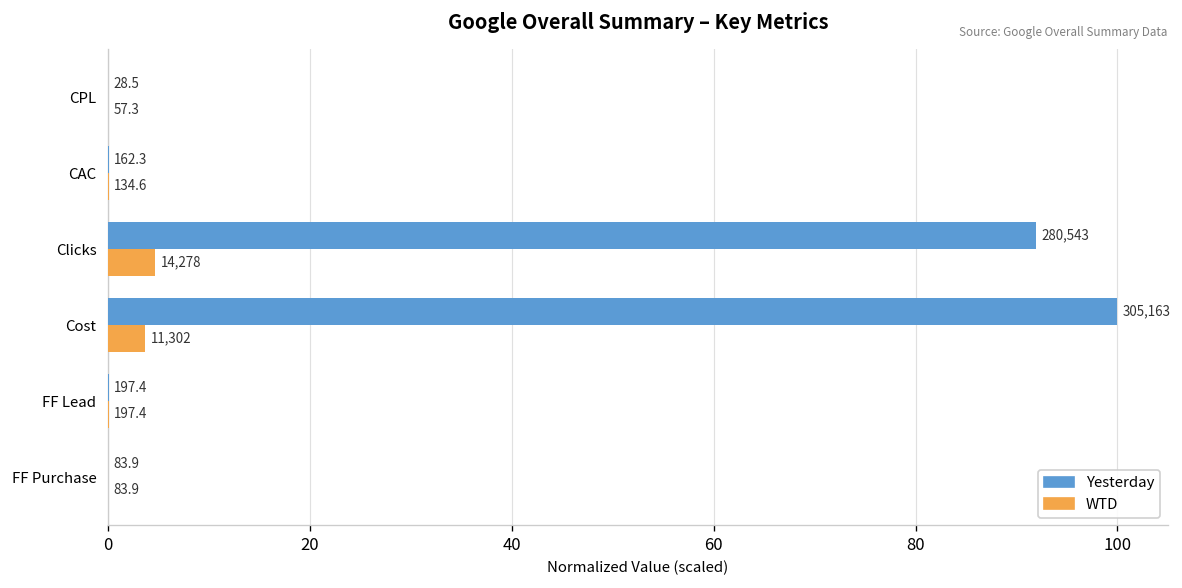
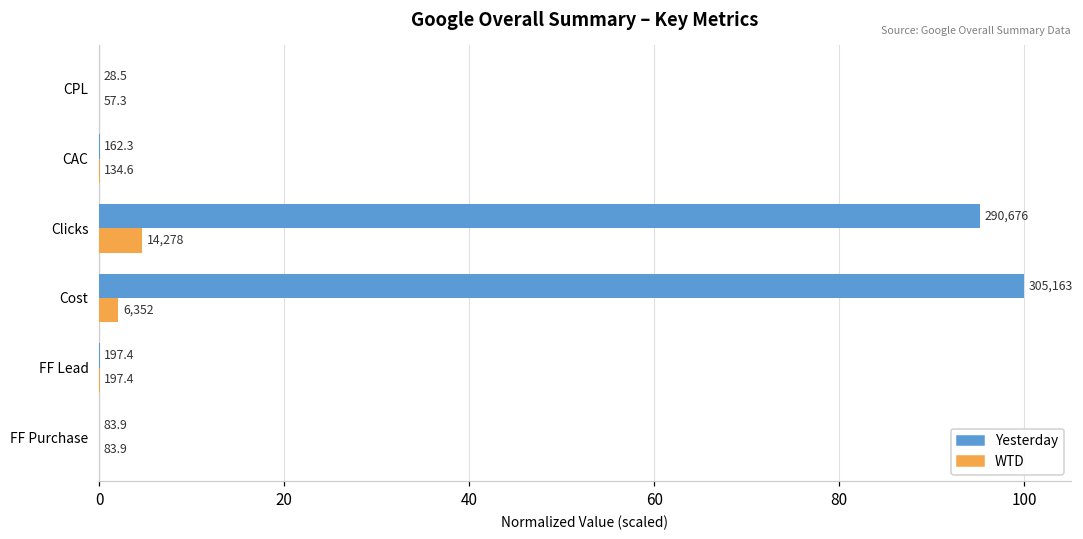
  {
    "Yesterday": {
-     "Clicks": "280,543"
+     "Clicks": "290,676"
    },
    "WTD": {
-     "Cost": "11,302"
+     "Cost": "6,352"
    }
  }
